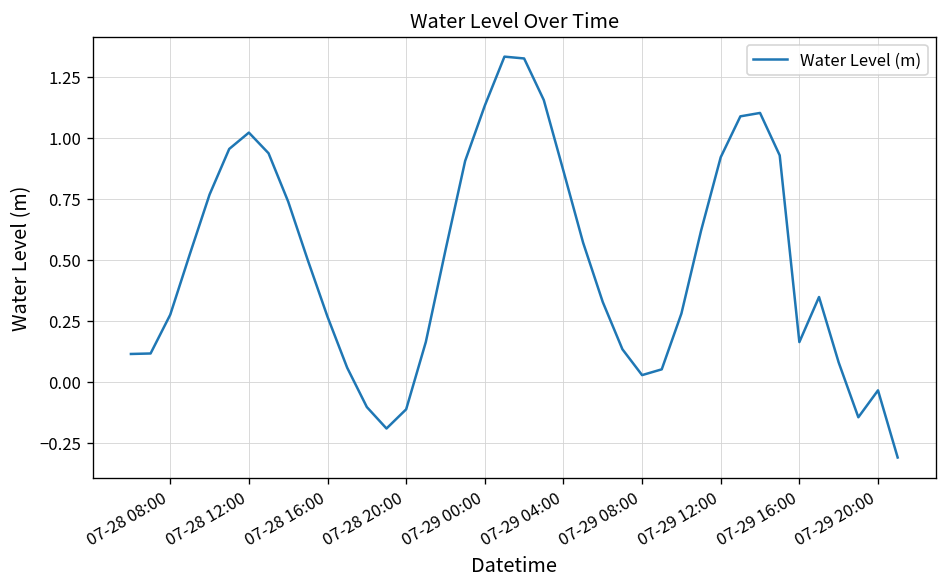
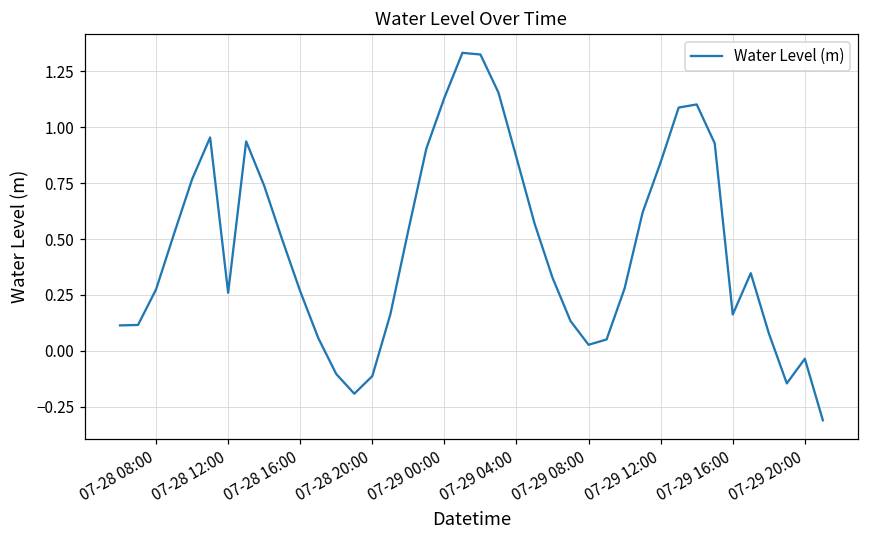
  {
    "07-28 08:00": 0.27,
-   "07-28 12:00": 1.02,
+   "07-28 12:00": 0.26,
    "07-28 16:00": 0.27,
    "07-28 20:00": -0.11,
    "07-29 00:00": 1.13,
    "07-29 04:00": 0.86,
    "07-29 08:00": 0.03,
-   "07-29 12:00": 0.92,
+   "07-29 12:00": 0.84,
    "07-29 16:00": 0.16,
    "07-29 20:00": -0.04
  }
